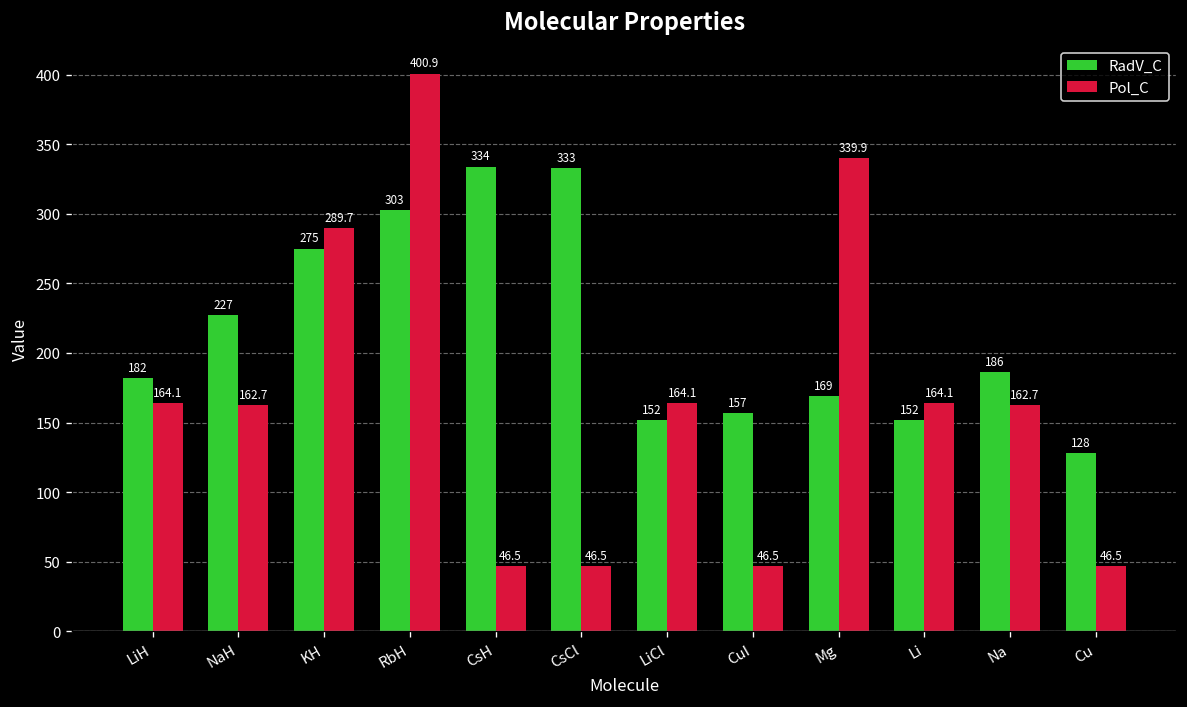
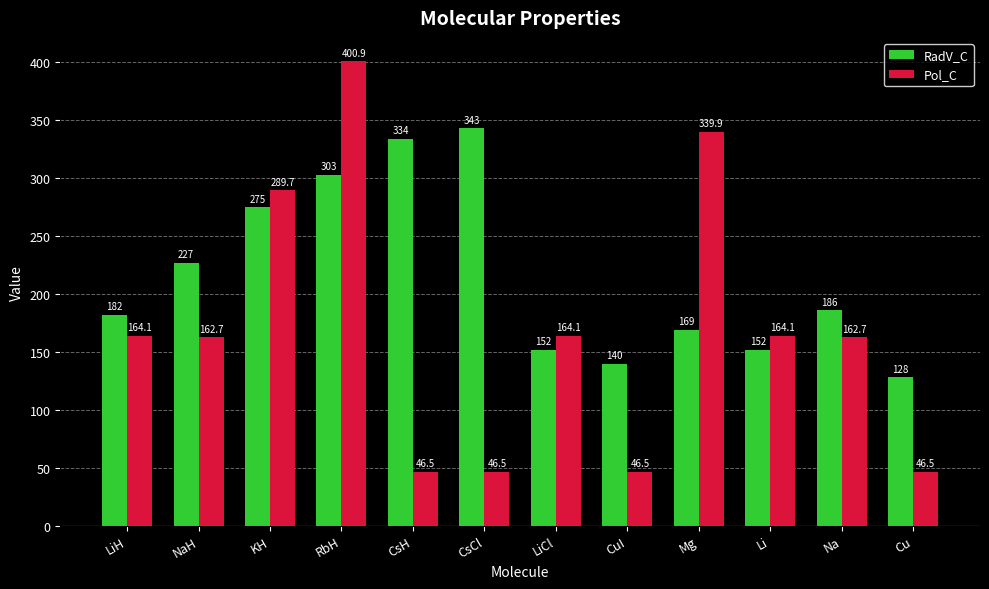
  {
    "RadV_C": {
      "LiH": 182,
      "NaH": 227,
      "KH": 275,
      "RbH": 303,
      "CsH": 334,
-     "CsCl": 333,
+     "CsCl": 343,
      "LiCl": 152,
-     "CuI": 157,
+     "CuI": 140,
      "Mg": 169,
      "Li": 152,
      "Na": 186,
      "Cu": 128
    },
    "Pol_C": {
      "LiH": 164.1,
      "NaH": 162.7,
      "KH": 289.7,
      "RbH": 400.9,
      "CsH": 46.5,
      "CsCl": 46.5,
      "LiCl": 164.1,
      "CuI": 46.5,
      "Mg": 339.9,
      "Li": 164.1,
      "Na": 162.7,
      "Cu": 46.5
    }
  }
